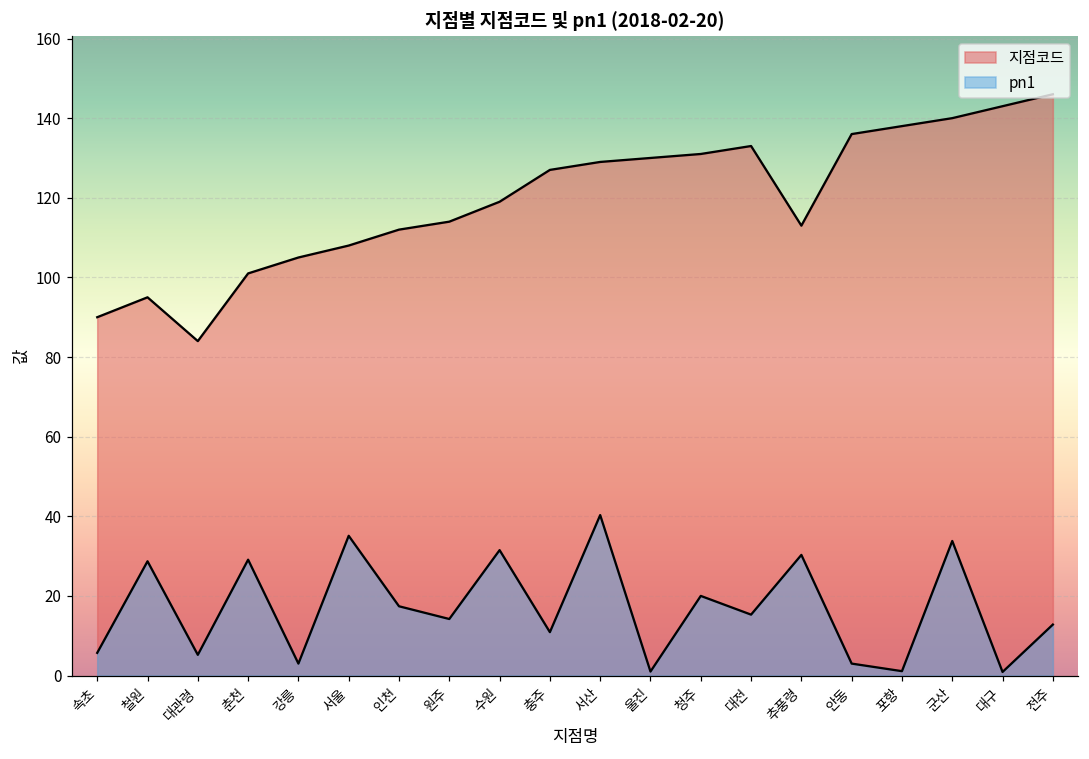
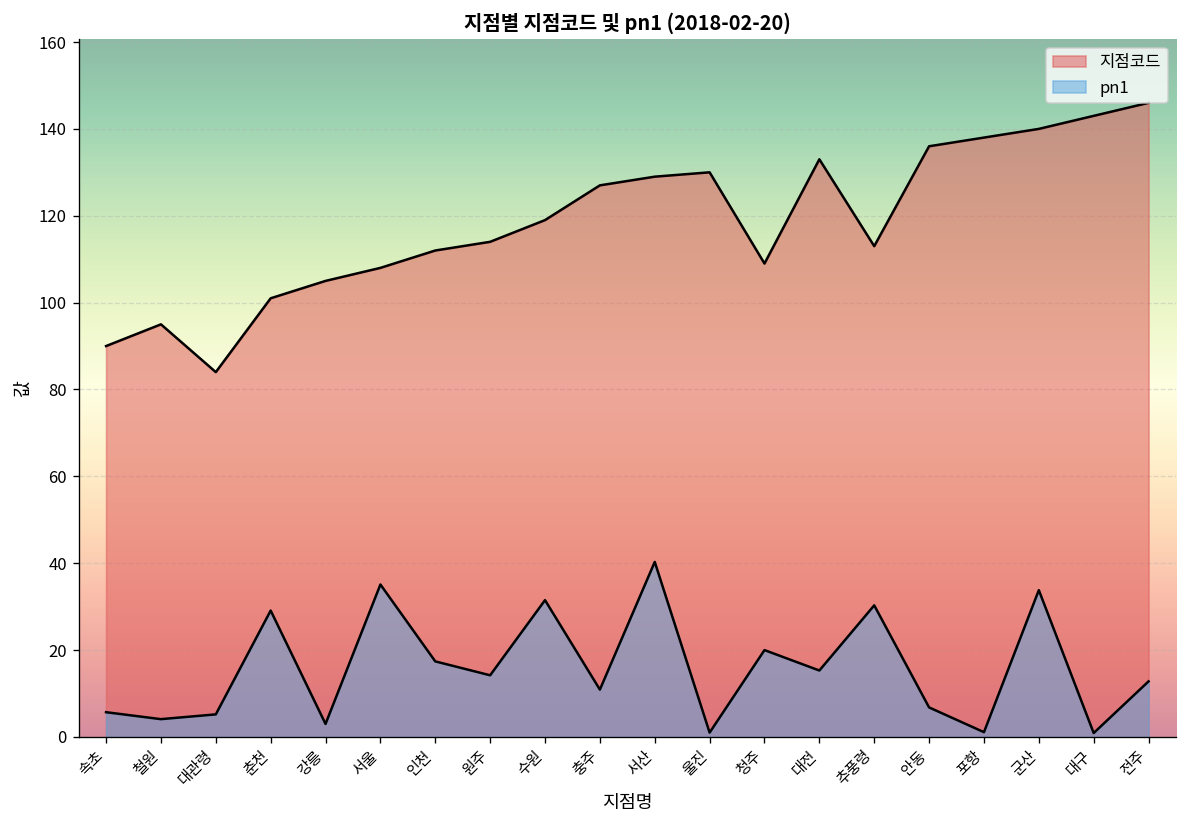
  {
    "지점코드": {
      "속초": 90,
      "철원": 95,
      "대관령": 84,
      "춘천": 101,
      "강릉": 105,
      "서울": 108,
      "인천": 112,
      "원주": 114,
      "수원": 119,
      "충주": 127,
      "서산": 129,
      "울진": 130,
-     "청주": 131,
+     "청주": 109,
      "대전": 133,
      "추풍령": 113,
      "안동": 136,
      "포항": 138,
      "군산": 140,
      "대구": 143
    },
    "pn1": {
      "속초": 6,
-     "철원": 29,
+     "철원": 4,
      "대관령": 5,
      "춘천": 29,
      "강릉": 3,
      "서울": 35,
      "인천": 17,
      "원주": 14,
      "수원": 32,
      "충주": 11,
      "서산": 40,
      "울진": 1,
      "청주": 20,
      "대전": 15,
      "추풍령": 30,
-     "안동": 3,
+     "안동": 7,
      "포항": 1,
      "군산": 34,
      "대구": 1,
      "전주": 13
    }
  }
